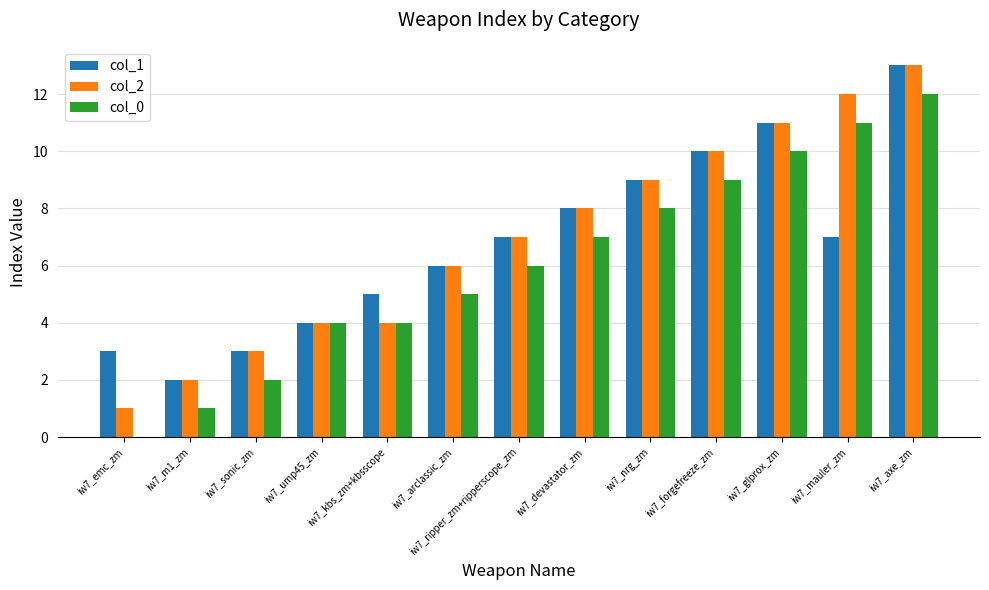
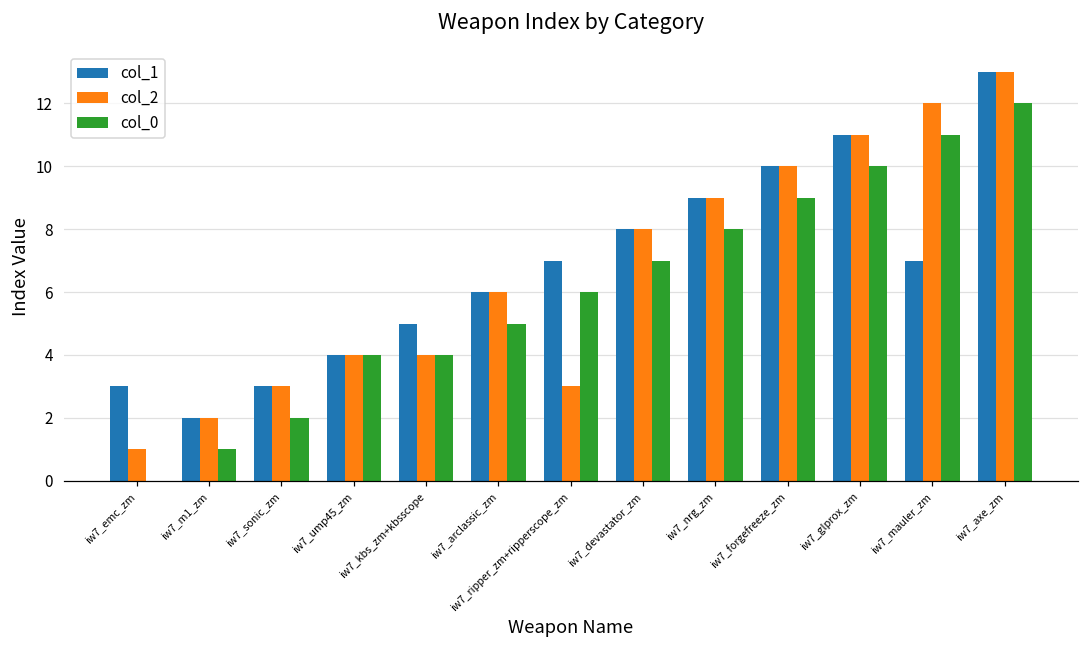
  {
    "col_1": {
      "iw7_emc_zm": 3,
      "iw7_m1_zm": 2,
      "iw7_sonic_zm": 3,
      "iw7_ump45_zm": 4,
      "iw7_kbs_zm+kbsscope": 5,
      "iw7_arclassic_zm": 6,
      "iw7_ripper_zm+ripperscope_zm": 7,
      "iw7_devastator_zm": 8,
      "iw7_nrg_zm": 9,
      "iw7_forgefreeze_zm": 10,
      "iw7_glprox_zm": 11,
      "iw7_mauler_zm": 7,
      "iw7_axe_zm": 13
    },
    "col_2": {
      "iw7_emc_zm": 1,
      "iw7_m1_zm": 2,
      "iw7_sonic_zm": 3,
      "iw7_ump45_zm": 4,
      "iw7_kbs_zm+kbsscope": 4,
      "iw7_arclassic_zm": 6,
-     "iw7_ripper_zm+ripperscope_zm": 7,
+     "iw7_ripper_zm+ripperscope_zm": 3,
      "iw7_devastator_zm": 8,
      "iw7_nrg_zm": 9,
      "iw7_forgefreeze_zm": 10,
      "iw7_glprox_zm": 11,
      "iw7_mauler_zm": 12,
      "iw7_axe_zm": 13
    },
    "col_0": {
      "iw7_emc_zm": 0,
      "iw7_m1_zm": 1,
      "iw7_sonic_zm": 2,
      "iw7_ump45_zm": 4,
      "iw7_kbs_zm+kbsscope": 4,
      "iw7_arclassic_zm": 5,
      "iw7_ripper_zm+ripperscope_zm": 6,
      "iw7_devastator_zm": 7,
      "iw7_nrg_zm": 8,
      "iw7_forgefreeze_zm": 9,
      "iw7_glprox_zm": 10,
      "iw7_mauler_zm": 11,
      "iw7_axe_zm": 12
    }
  }
